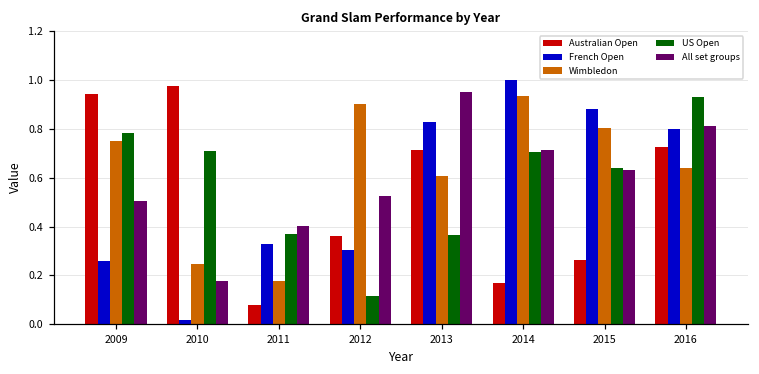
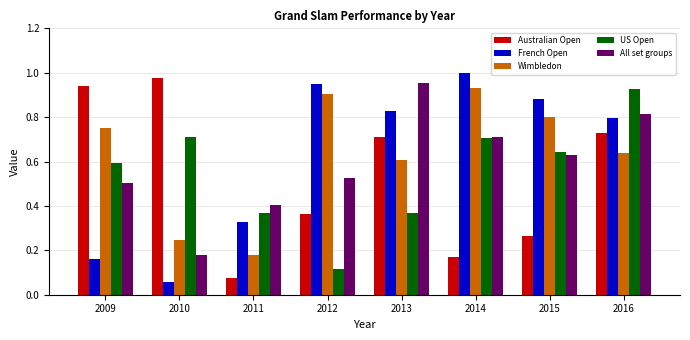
  {
    "Australian Open": {
      "2009": 0.94,
      "2010": 0.98,
      "2011": 0.08,
      "2012": 0.36,
      "2013": 0.71,
      "2014": 0.17,
      "2015": 0.26,
      "2016": 0.73
    },
    "French Open": {
-     "2009": 0.26,
-     "2010": 0.02,
+     "2009": 0.16,
+     "2010": 0.06,
      "2011": 0.33,
-     "2012": 0.31,
+     "2012": 0.95,
      "2013": 0.83,
      "2014": 1.00,
      "2015": 0.88,
      "2016": 0.80
    },
    "Wimbledon": {
      "2009": 0.75,
      "2010": 0.25,
      "2011": 0.18,
      "2012": 0.90,
      "2013": 0.61,
      "2014": 0.93,
      "2015": 0.80,
      "2016": 0.64
    },
    "US Open": {
-     "2009": 0.78,
+     "2009": 0.59,
      "2010": 0.71,
      "2011": 0.37,
      "2012": 0.12,
      "2013": 0.37,
      "2014": 0.71,
      "2015": 0.64,
      "2016": 0.93
    },
    "All set groups": {
      "2009": 0.50,
      "2010": 0.18,
      "2011": 0.40,
      "2012": 0.53,
      "2013": 0.95,
      "2014": 0.71,
      "2015": 0.63,
      "2016": 0.81
    }
  }
